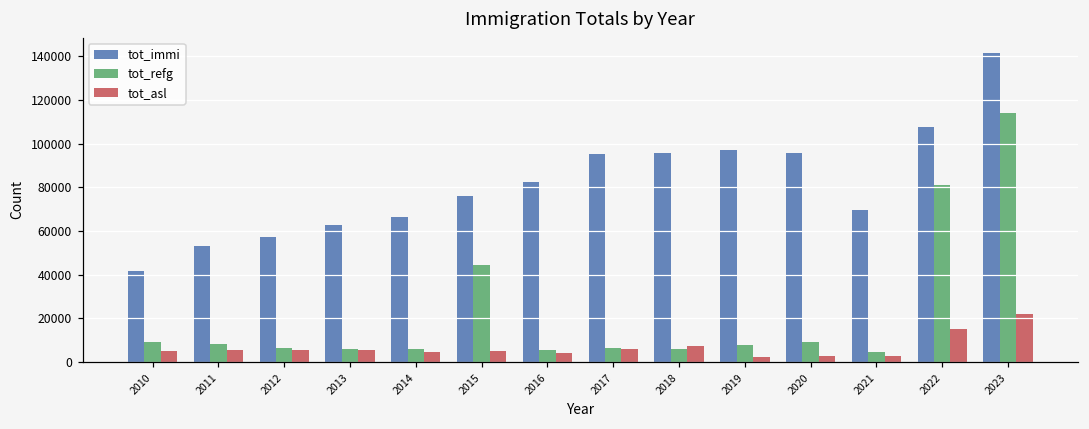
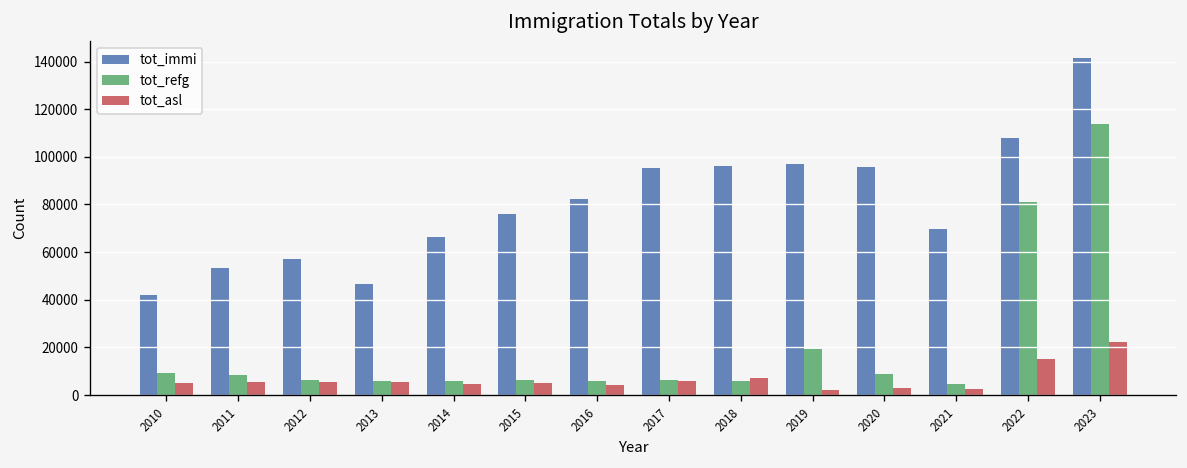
  {
    "tot_immi": {
      "2010": 42000,
      "2011": 53000,
      "2012": 57000,
-     "2013": 63000,
+     "2013": 47000,
      "2014": 67000,
      "2015": 76000,
      "2016": 82000,
      "2017": 95000,
      "2018": 96000,
      "2019": 97000,
      "2020": 96000,
      "2021": 70000,
      "2022": 108000,
      "2023": 142000
    },
    "tot_refg": {
      "2010": 9000,
      "2011": 8000,
      "2012": 6000,
      "2013": 6000,
      "2014": 6000,
-     "2015": 44000,
+     "2015": 6000,
      "2016": 6000,
      "2017": 6000,
      "2018": 6000,
-     "2019": 8000,
+     "2019": 19000,
      "2020": 9000,
      "2021": 4000,
      "2022": 81000,
      "2023": 114000
    },
    "tot_asl": {
      "2010": 5000,
      "2011": 5000,
      "2012": 5000,
      "2013": 5000,
      "2014": 5000,
      "2015": 5000,
      "2016": 4000,
      "2017": 6000,
      "2018": 7000,
      "2019": 2000,
      "2020": 3000,
      "2021": 3000,
      "2022": 15000,
      "2023": 22000
    }
  }
